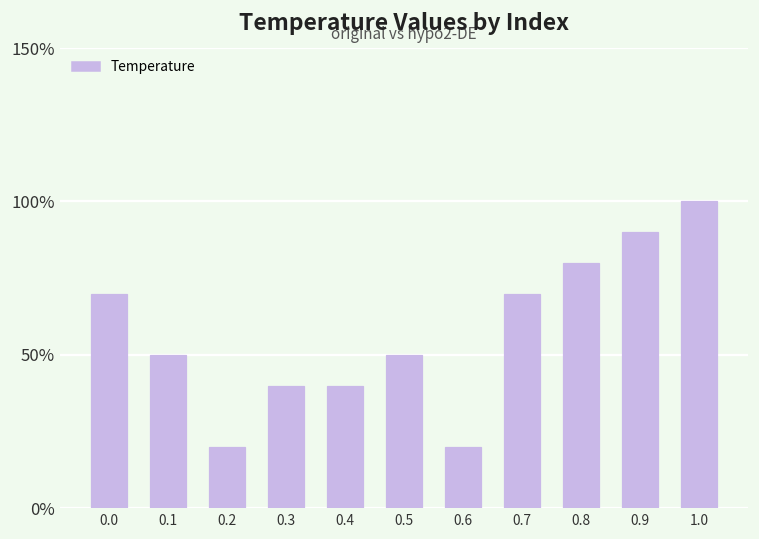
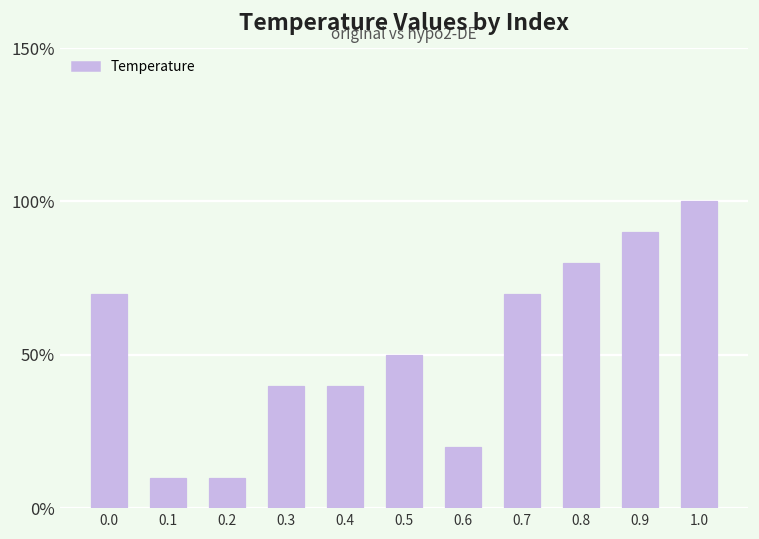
  {
    "0.0": "70%",
-   "0.1": "50%",
-   "0.2": "20%",
+   "0.1": "10%",
+   "0.2": "10%",
    "0.3": "40%",
    "0.4": "40%",
    "0.5": "50%",
    "0.6": "20%",
    "0.7": "70%",
    "0.8": "80%",
    "0.9": "90%",
    "1.0": "100%"
  }
